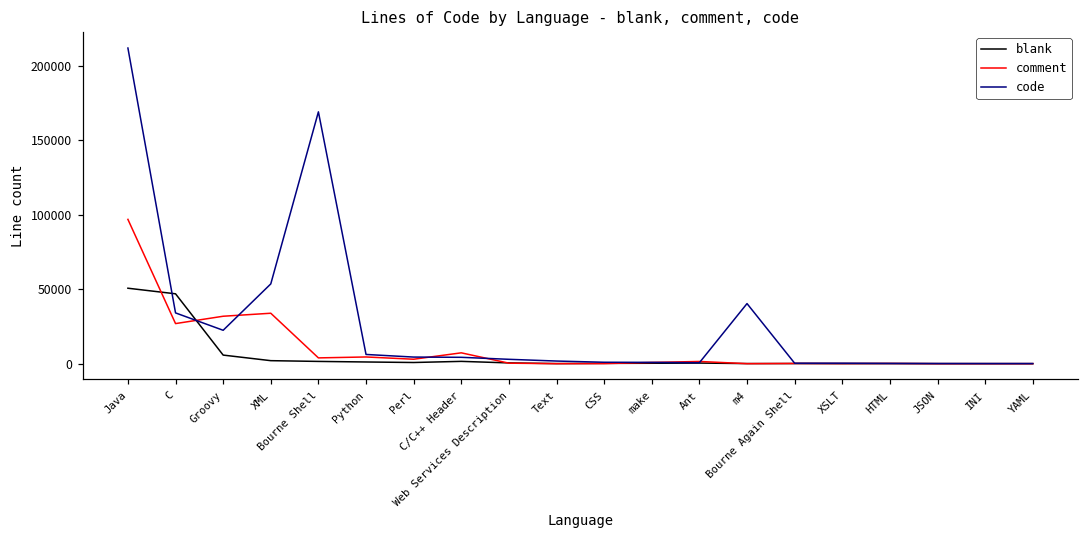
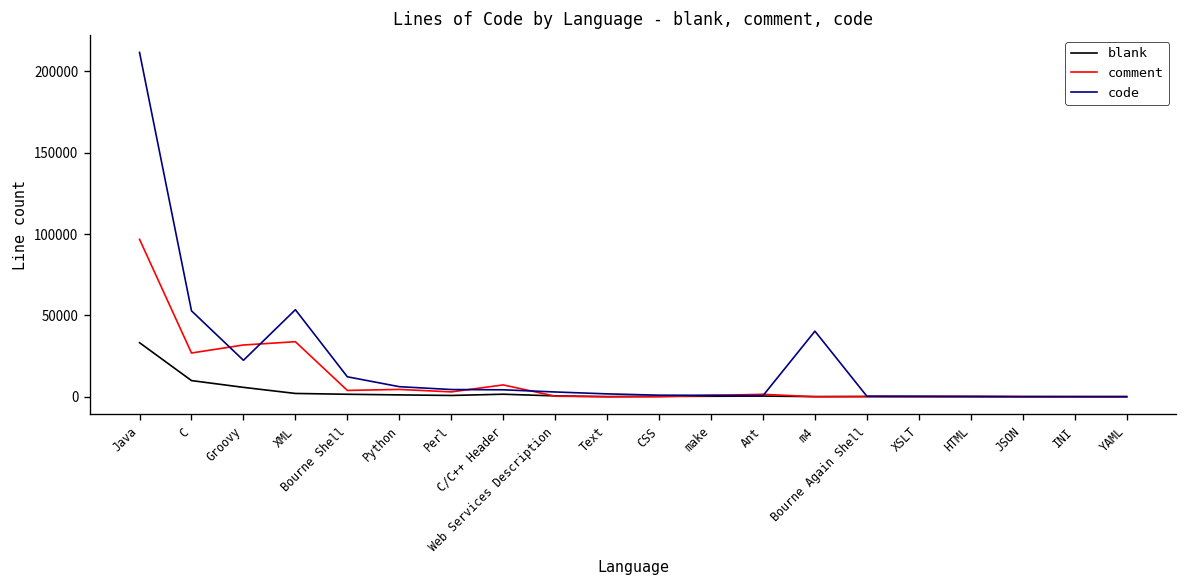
  {
    "blank": {
-     "Java": 51000,
-     "C": 47000,
+     "Java": 33000,
+     "C": 10000,
      "Groovy": 6000,
      "XML": 2000,
      "Bourne Shell": 2000,
      "Python": 1000,
      "Perl": 1000,
      "C/C++ Header": 2000
    },
    "comment": {
      "Java": 97000,
      "C": 27000,
      "Groovy": 32000,
      "XML": 34000,
      "Bourne Shell": 4000,
      "C/C++ Header": 7000
    },
    "code": {
      "Java": 212000,
-     "C": 34000,
+     "C": 53000,
      "Groovy": 22000,
      "XML": 54000,
-     "Bourne Shell": 169000,
+     "Bourne Shell": 12000,
      "C/C++ Header": 4000,
      "Web Services Description": 3000,
      "m4": 40000
    }
  }
